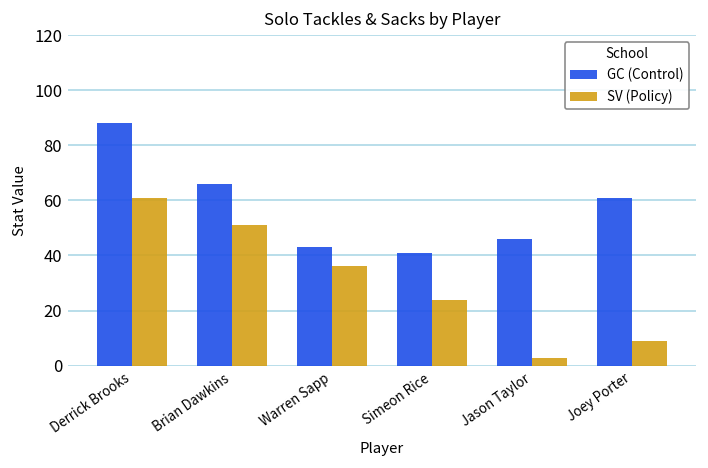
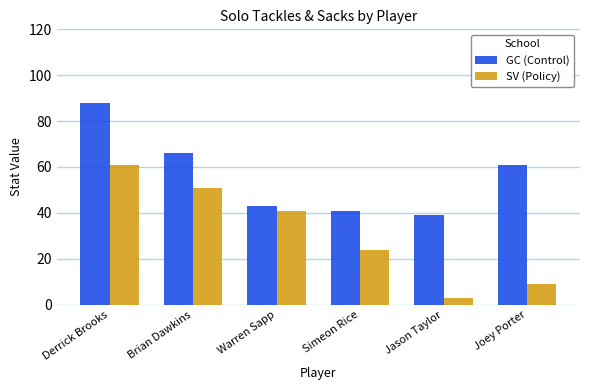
  {
    "GC (Control)": {
      "Derrick Brooks": 88,
      "Brian Dawkins": 66,
      "Warren Sapp": 43,
      "Simeon Rice": 41,
-     "Jason Taylor": 46,
+     "Jason Taylor": 39,
      "Joey Porter": 61
    },
    "SV (Policy)": {
      "Derrick Brooks": 61,
      "Brian Dawkins": 51,
-     "Warren Sapp": 36,
+     "Warren Sapp": 41,
      "Simeon Rice": 24,
      "Jason Taylor": 3,
      "Joey Porter": 9
    }
  }
